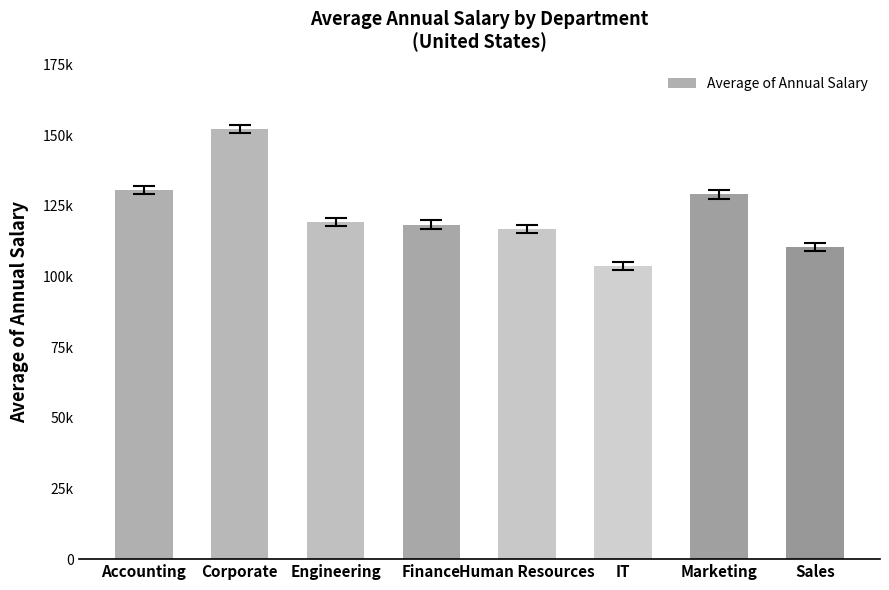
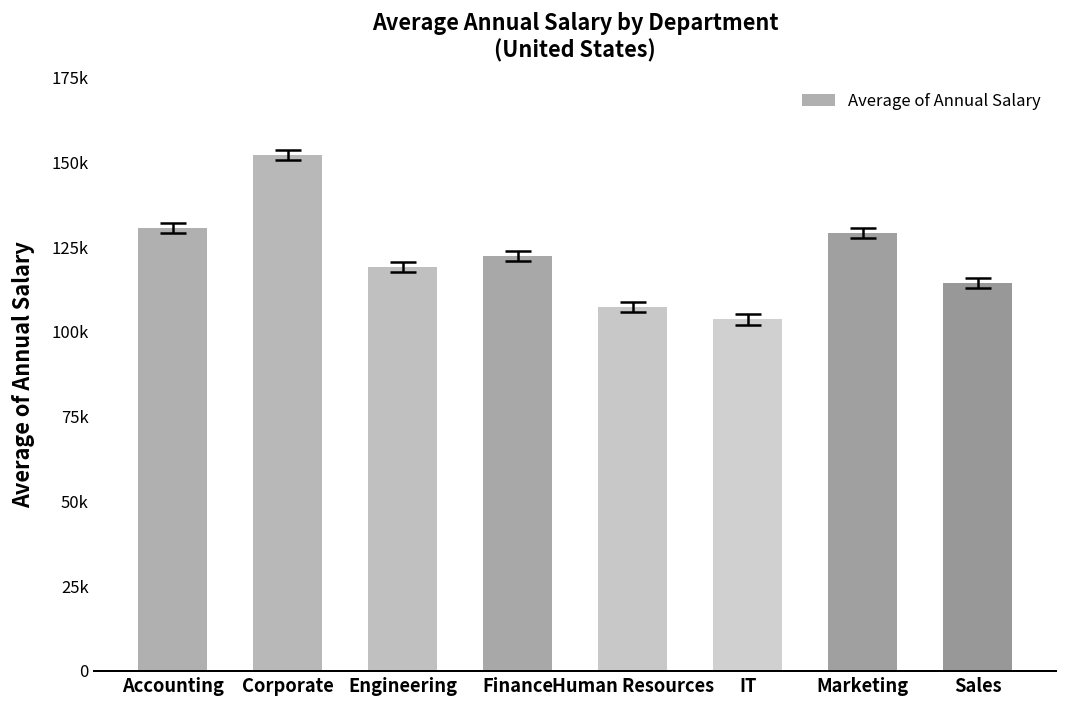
  {
    "Average of Annual Salary": {
      "Accounting": 131000,
      "Corporate": 152000,
      "Engineering": 119000,
-     "Finance": 118000,
-     "Human Resources": 117000,
+     "Finance": 122000,
+     "Human Resources": 107000,
      "IT": 104000,
      "Marketing": 129000,
-     "Sales": 110000
+     "Sales": 114000
    }
  }
